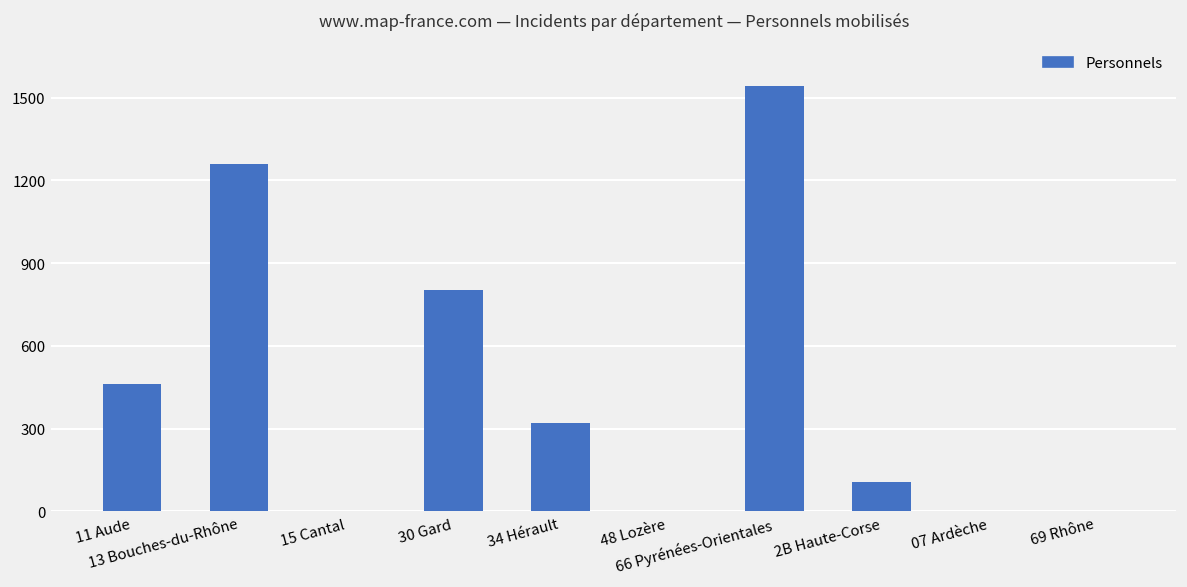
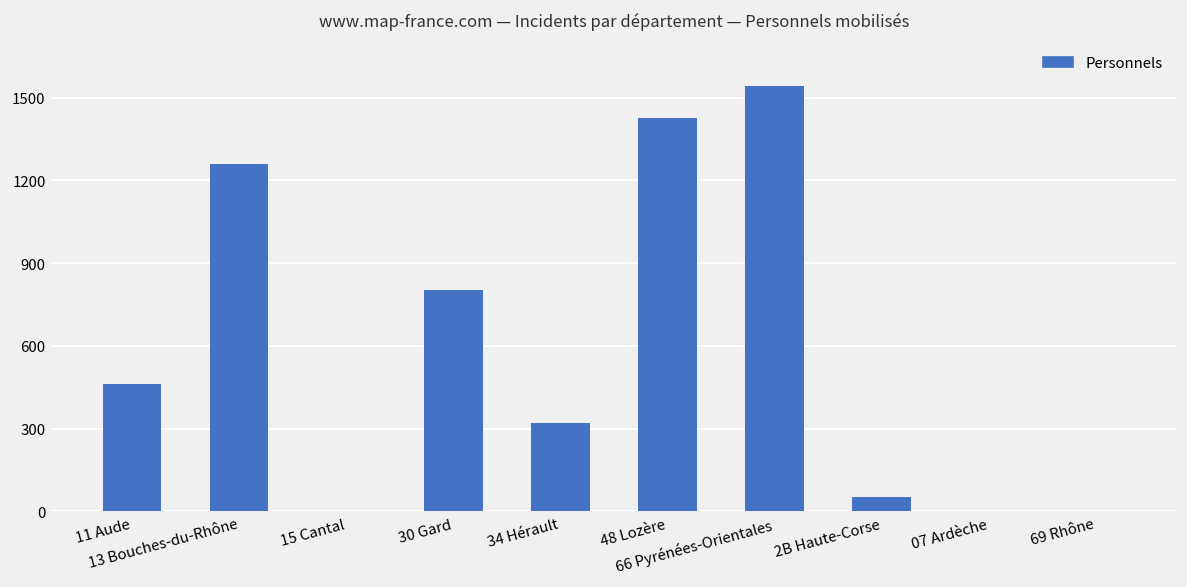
  {
    "11 Aude": 460,
    "13 Bouches-du-Rhône": 1260,
    "15 Cantal": 0,
    "30 Gard": 800,
    "34 Hérault": 320,
-   "48 Lozère": 0,
+   "48 Lozère": 1430,
    "66 Pyrénées-Orientales": 1540,
-   "2B Haute-Corse": 110,
+   "2B Haute-Corse": 50,
    "07 Ardèche": 0,
    "69 Rhône": 0
  }
